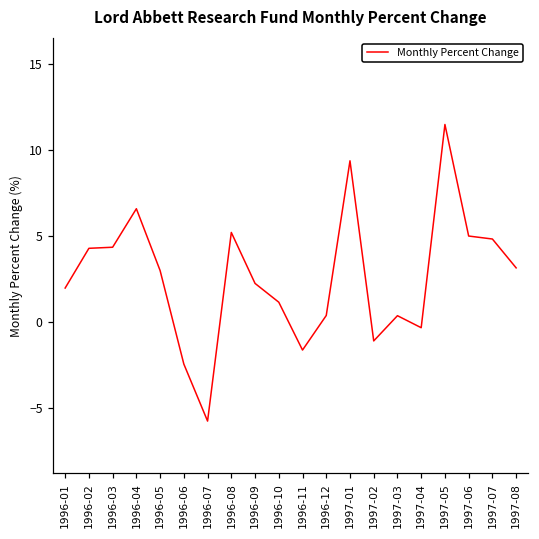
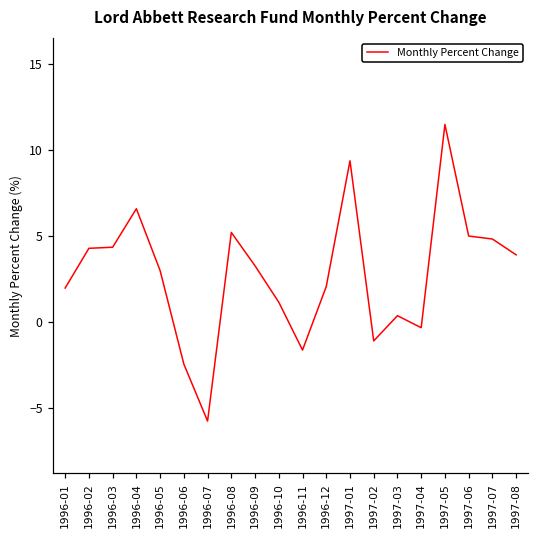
  {
    "1996-01": 2.0,
    "1996-02": 4.3,
    "1996-03": 4.4,
    "1996-04": 6.6,
    "1996-05": 3.0,
    "1996-06": -2.4,
    "1996-07": -5.7,
    "1996-08": 5.2,
-   "1996-09": 2.3,
+   "1996-09": 3.3,
    "1996-10": 1.2,
    "1996-11": -1.6,
-   "1996-12": 0.4,
+   "1996-12": 2.1,
    "1997-01": 9.4,
    "1997-02": -1.1,
    "1997-03": 0.4,
    "1997-04": -0.3,
    "1997-05": 11.5,
    "1997-06": 5.0,
    "1997-07": 4.8,
-   "1997-08": 3.2
+   "1997-08": 3.9
  }
